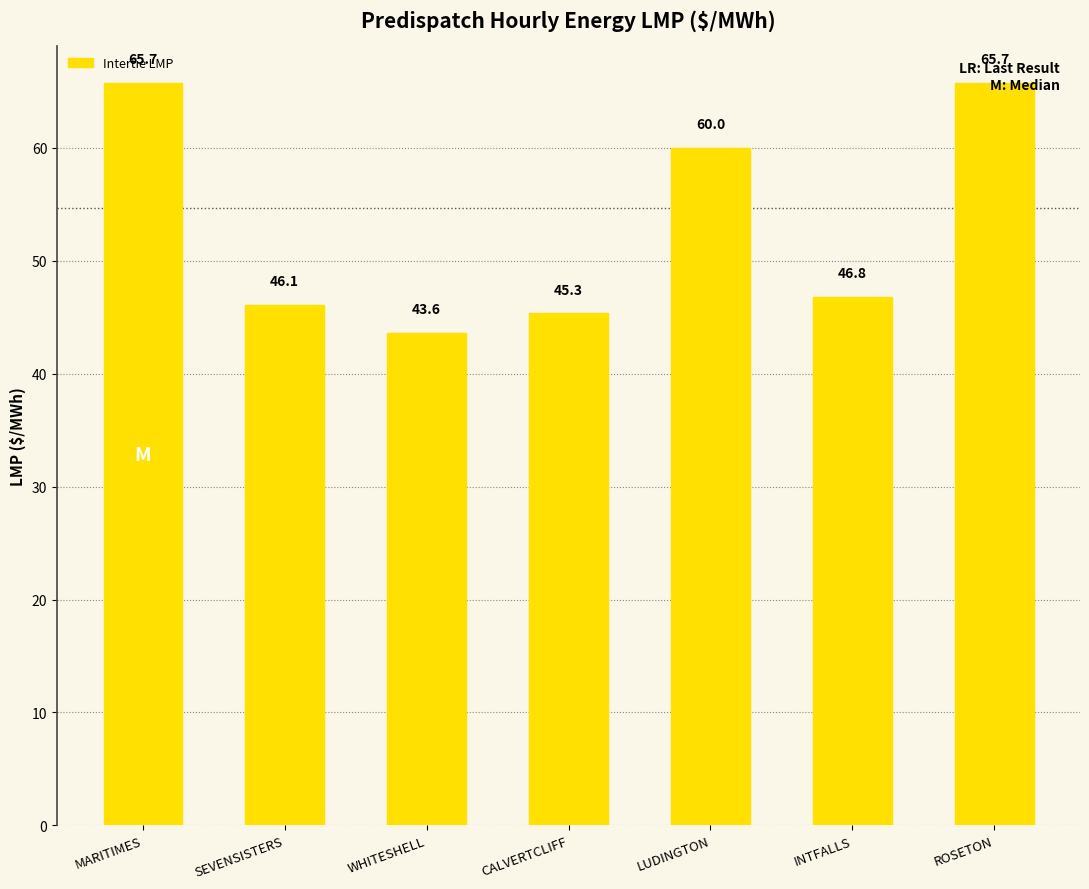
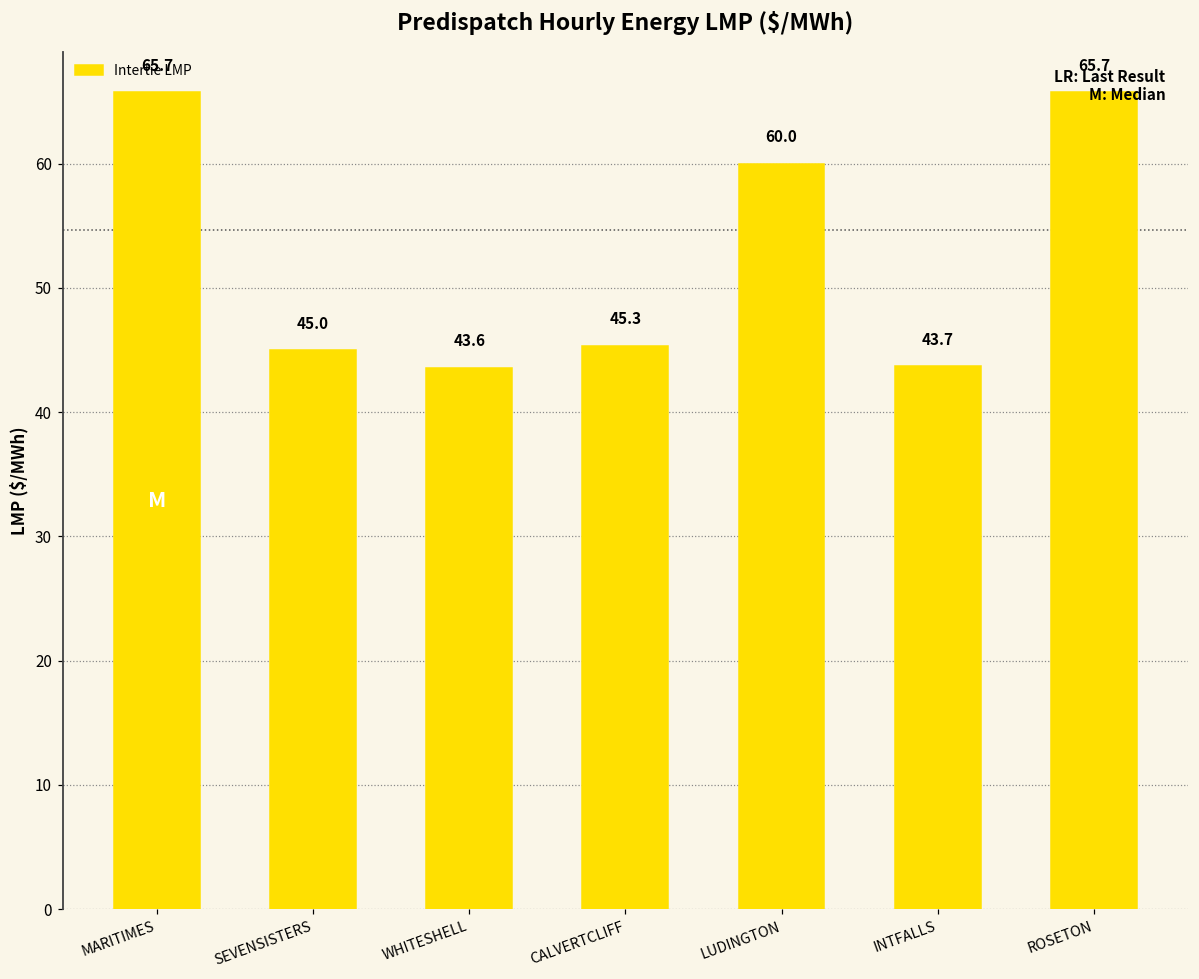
  {
-   "SEVENSISTERS": 46.1,
+   "SEVENSISTERS": 45.0,
    "WHITESHELL": 43.6,
    "CALVERTCLIFF": 45.3,
    "LUDINGTON": 60.0,
-   "INTFALLS": 46.8
+   "INTFALLS": 43.7
  }
